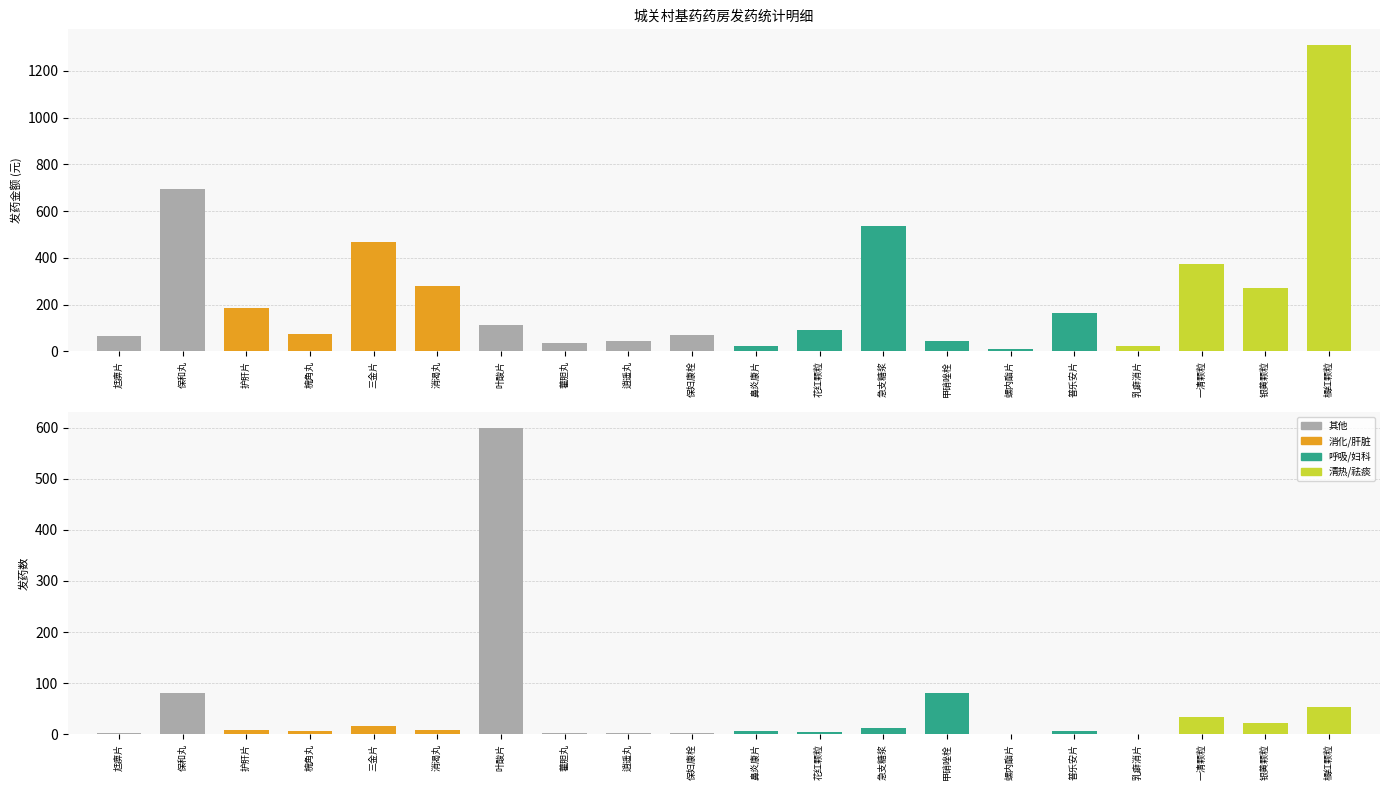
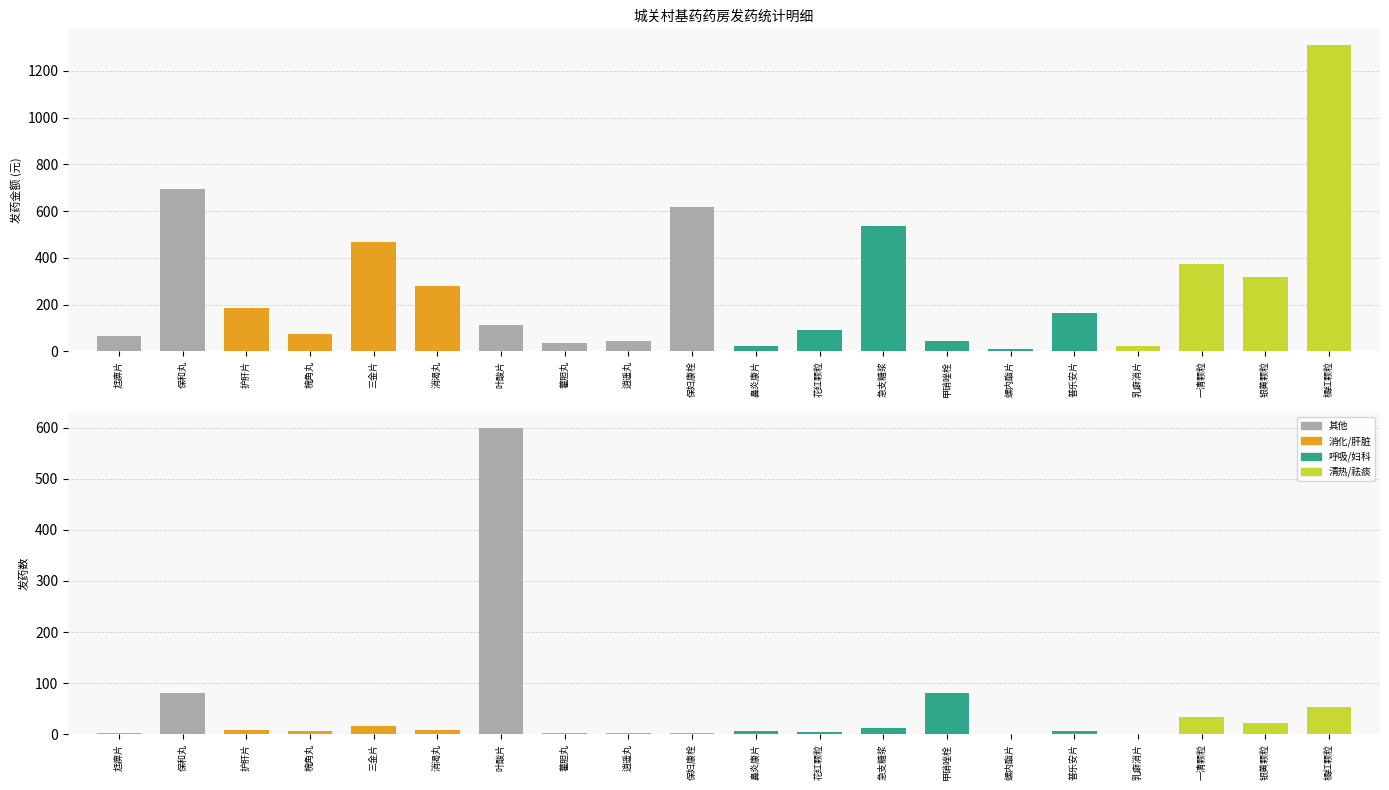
  {
    "城关村基药药房发药统计明细": {
      "尪痹片": 70,
      "保和丸": 690,
      "护肝片": 180,
      "槐角丸": 80,
      "三金片": 470,
      "消渴丸": 280,
      "叶酸片": 110,
      "藿胆丸": 40,
      "逍遥丸": 40,
-     "保妇康栓": 70,
+     "保妇康栓": 620,
      "鼻炎康片": 20,
      "花红颗粒": 90,
      "急支糖浆": 540,
      "甲硝唑栓": 40,
      "螺内酯片": 10,
      "普乐安片": 170,
      "乳癖消片": 20,
      "一清颗粒": 370,
-     "银黄颗粒": 270,
+     "银黄颗粒": 320,
      "橘红颗粒": 1310
    }
  }
